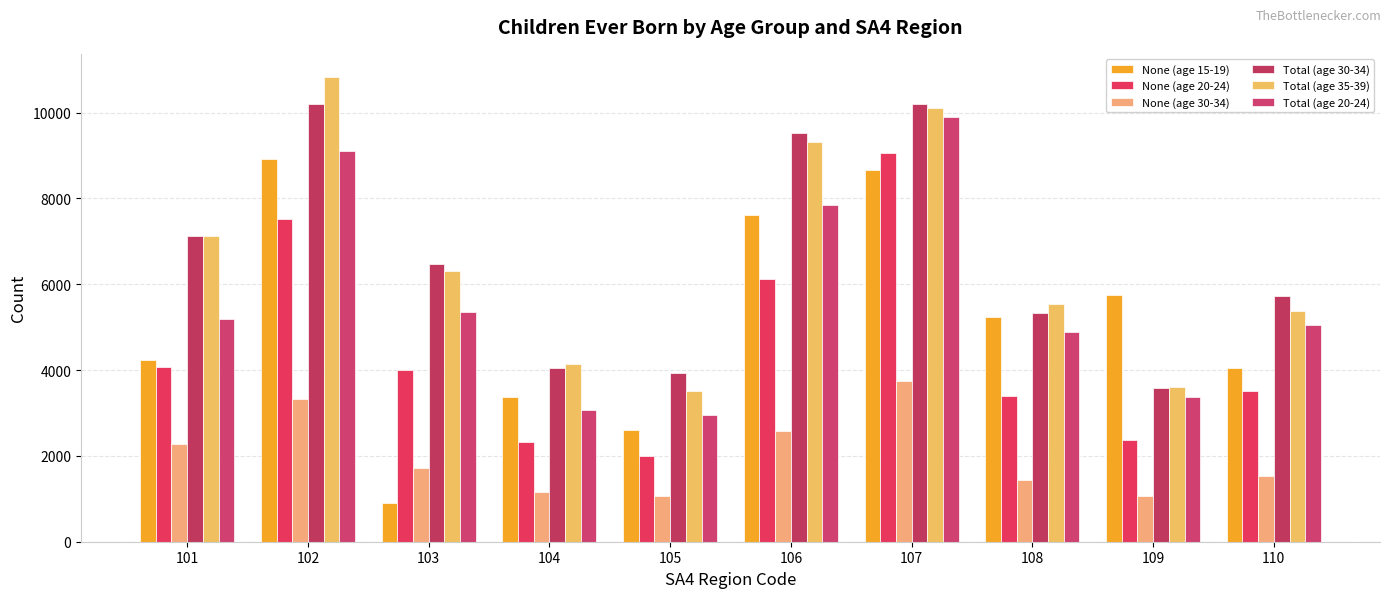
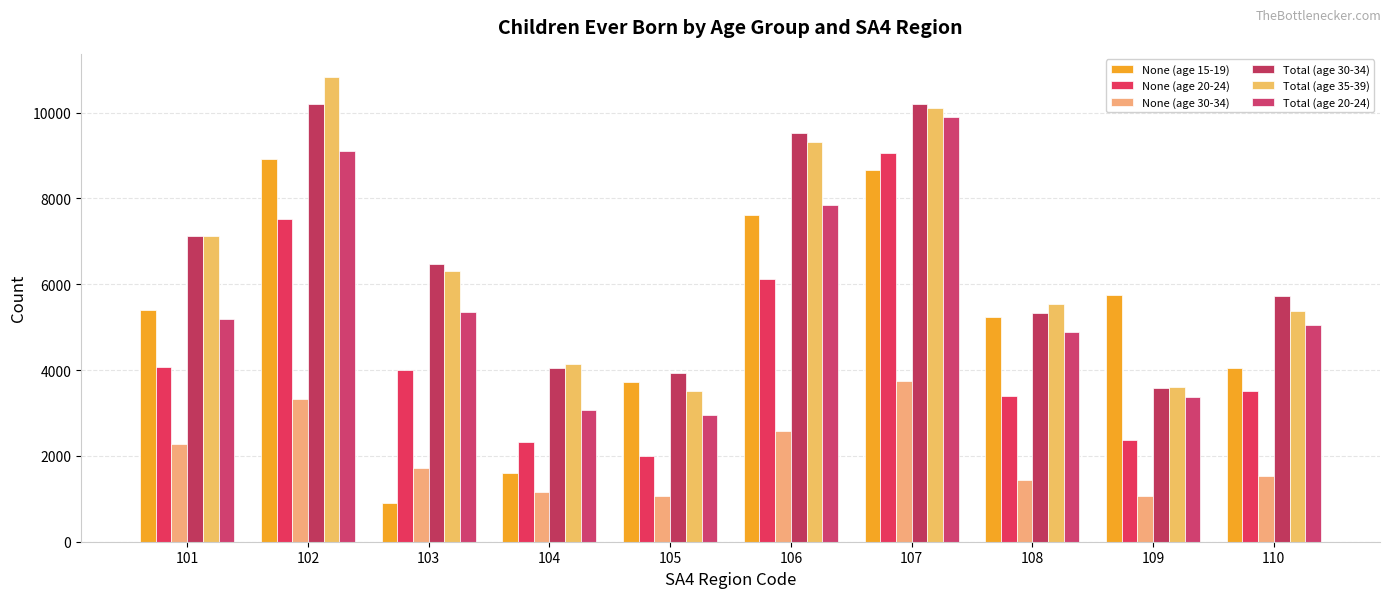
  {
    "None (age 15-19)": {
-     "101": 4200,
+     "101": 5400,
      "102": 8900,
      "103": 900,
-     "104": 3400,
-     "105": 2600,
+     "104": 1600,
+     "105": 3700,
      "106": 7600,
      "107": 8700,
      "108": 5200,
      "109": 5700,
      "110": 4100
    }
  }
